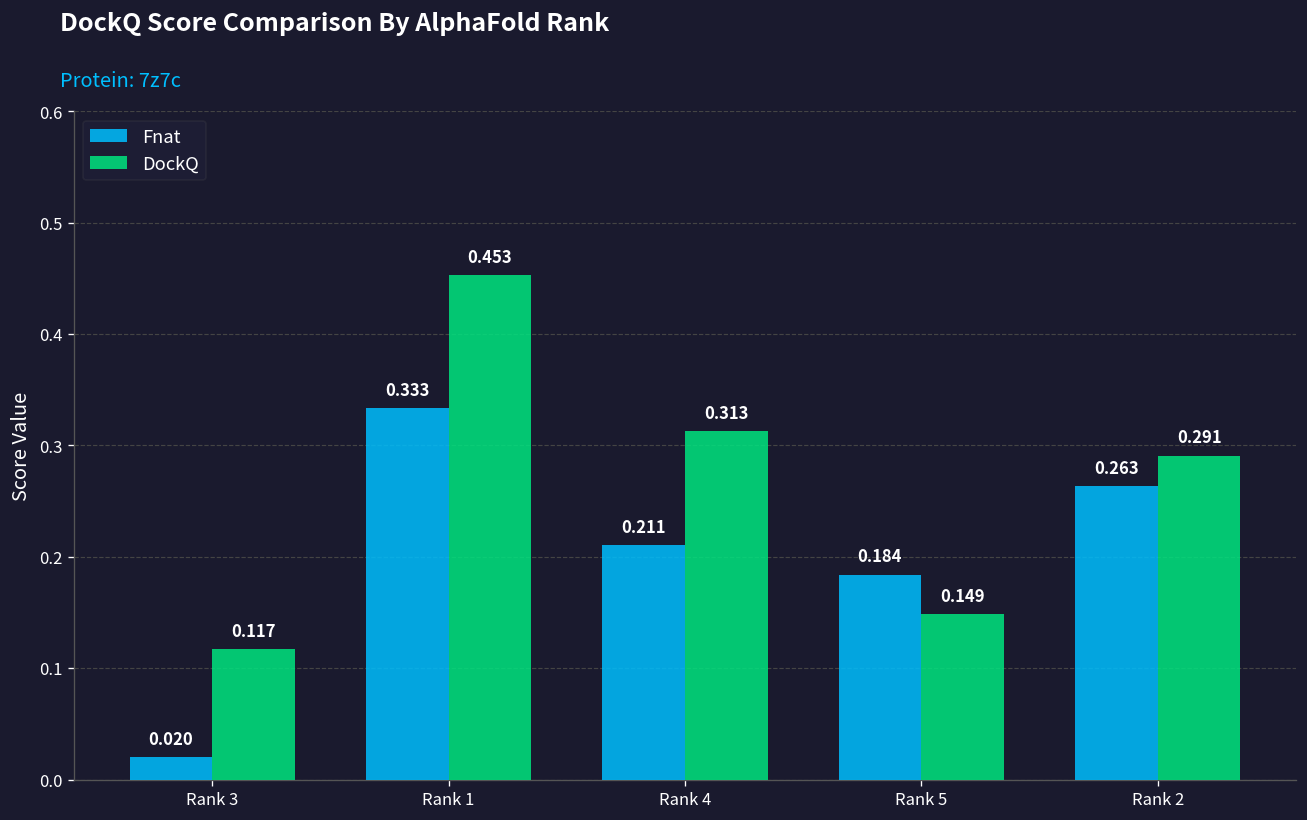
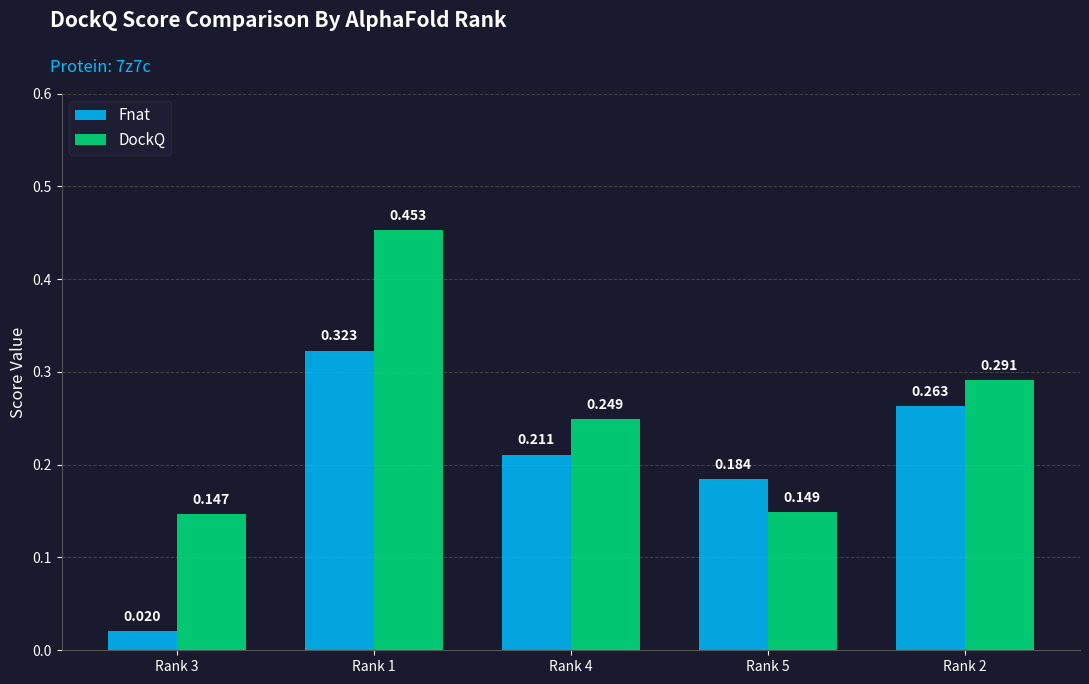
  {
    "Fnat": {
      "Rank 3": 0.020,
-     "Rank 1": 0.333,
+     "Rank 1": 0.323,
      "Rank 4": 0.211,
      "Rank 5": 0.184,
      "Rank 2": 0.263
    },
    "DockQ": {
-     "Rank 3": 0.117,
+     "Rank 3": 0.147,
      "Rank 1": 0.453,
-     "Rank 4": 0.313,
+     "Rank 4": 0.249,
      "Rank 5": 0.149,
      "Rank 2": 0.291
    }
  }
